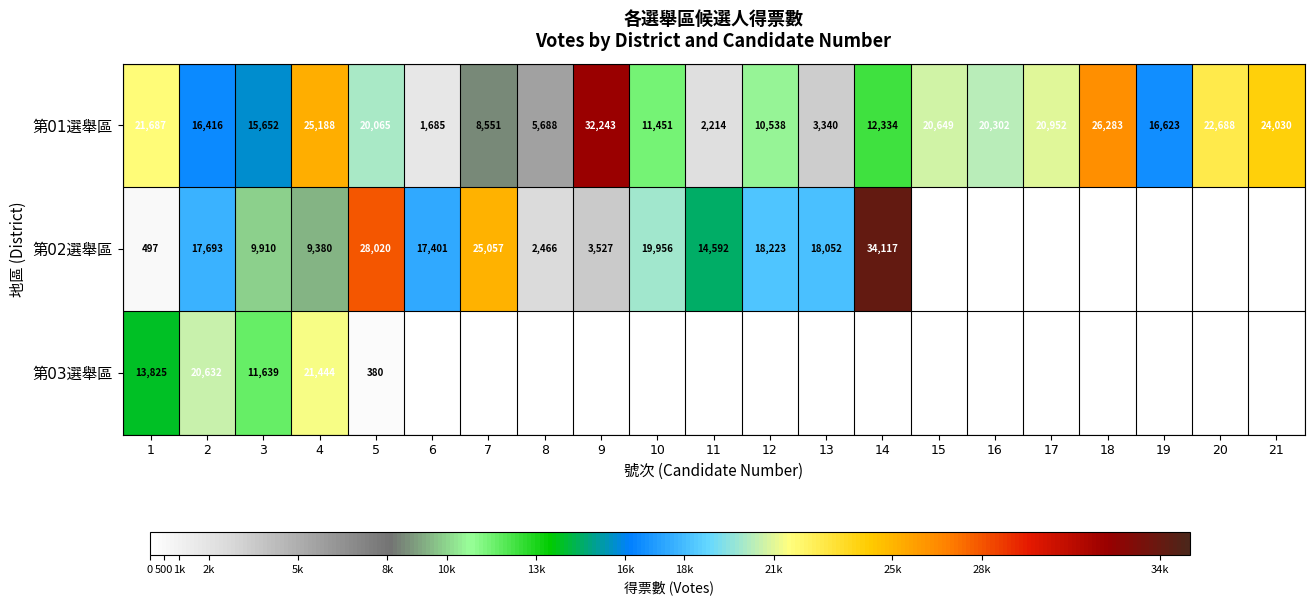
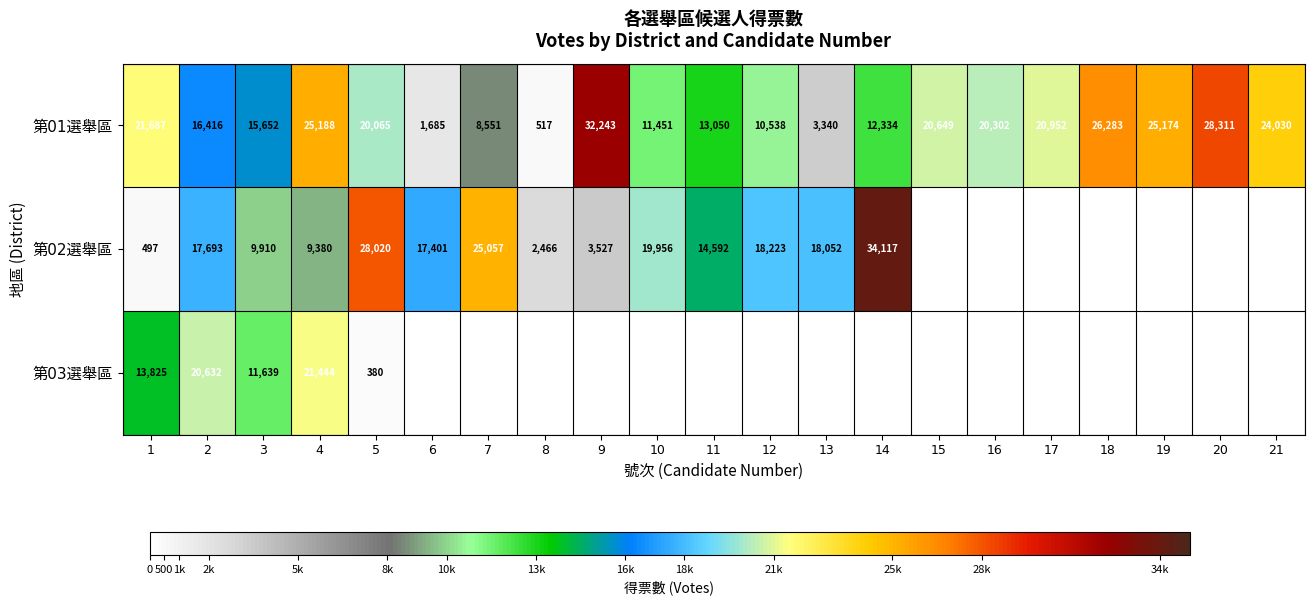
  {
    "第01選舉區": {
      "1": "21,687",
      "2": "16,416",
      "3": "15,652",
      "4": "25,188",
      "5": "20,065",
      "6": "1,685",
      "7": "8,551",
-     "8": "5,688",
+     "8": "517",
      "9": "32,243",
      "10": "11,451",
-     "11": "2,214",
+     "11": "13,050",
      "12": "10,538",
      "13": "3,340",
      "14": "12,334",
      "15": "20,649",
      "16": "20,302",
      "17": "20,952",
      "18": "26,283",
-     "19": "16,623",
-     "20": "22,688",
+     "19": "25,174",
+     "20": "28,311",
      "21": "24,030"
    },
    "第02選舉區": {
      "1": "497",
      "2": "17,693",
      "3": "9,910",
      "4": "9,380",
      "5": "28,020",
      "6": "17,401",
      "7": "25,057",
      "8": "2,466",
      "9": "3,527",
      "10": "19,956",
      "11": "14,592",
      "12": "18,223",
      "13": "18,052",
      "14": "34,117"
    },
    "第03選舉區": {
      "1": "13,825",
      "2": "20,632",
      "3": "11,639",
      "4": "21,444",
      "5": "380"
    }
  }
